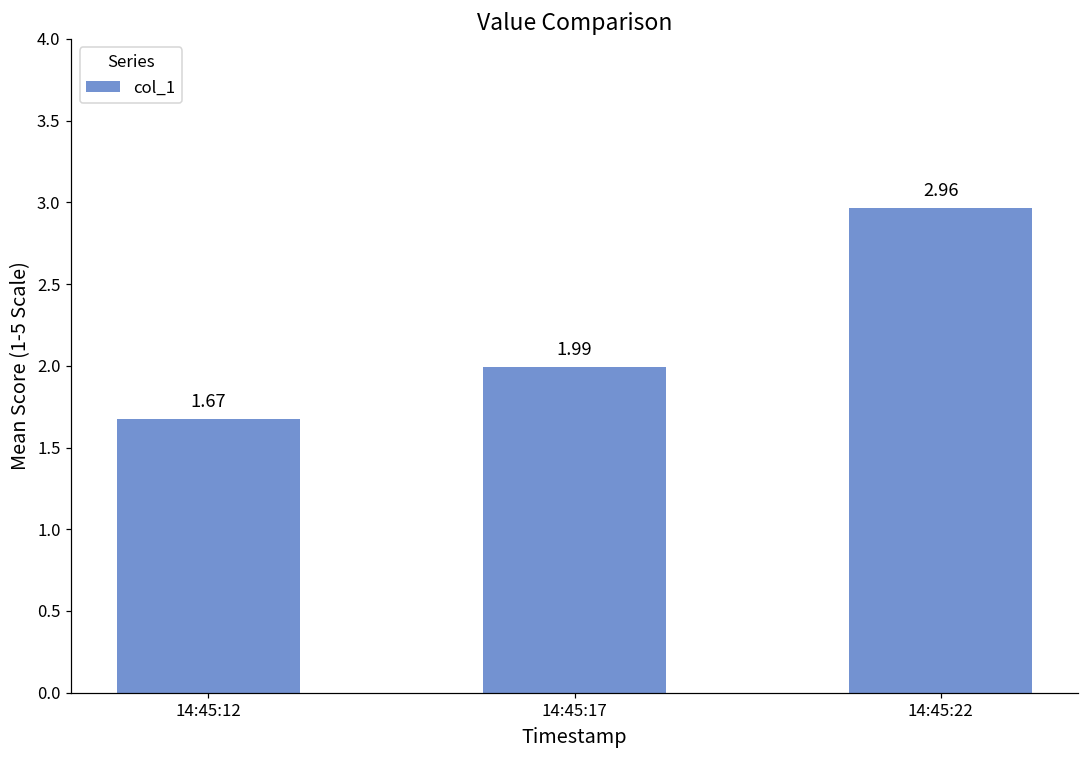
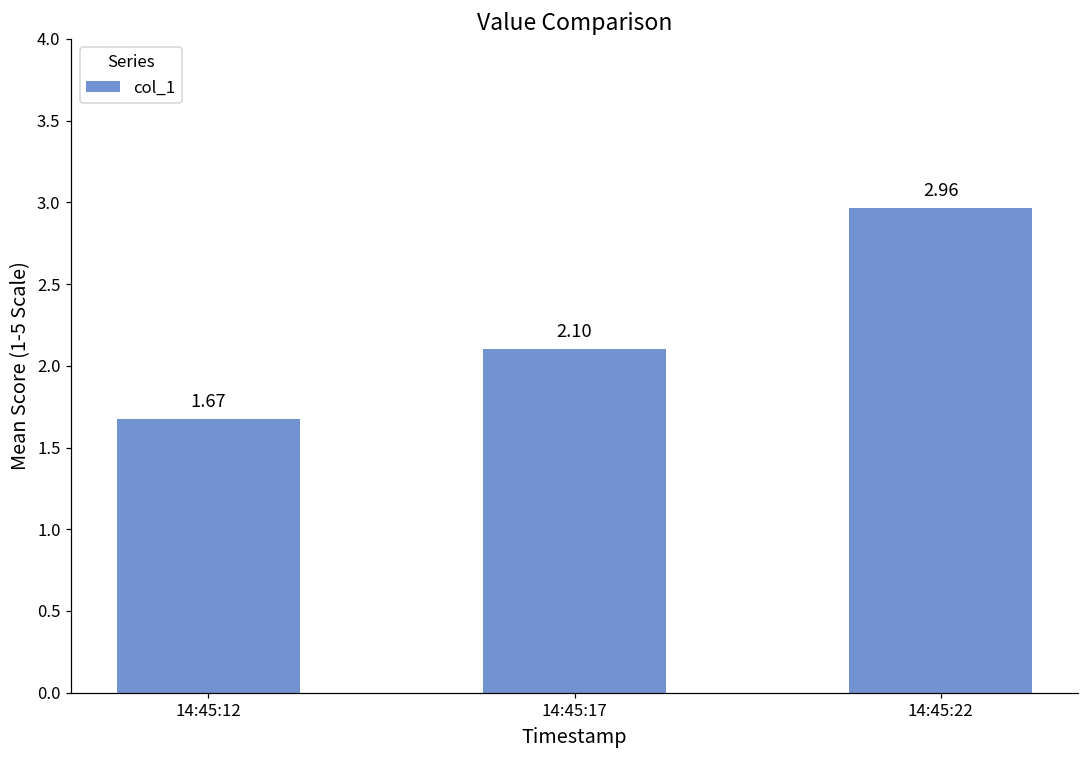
  {
    "14:45:12": 1.67,
-   "14:45:17": 1.99,
+   "14:45:17": 2.10,
    "14:45:22": 2.96
  }
